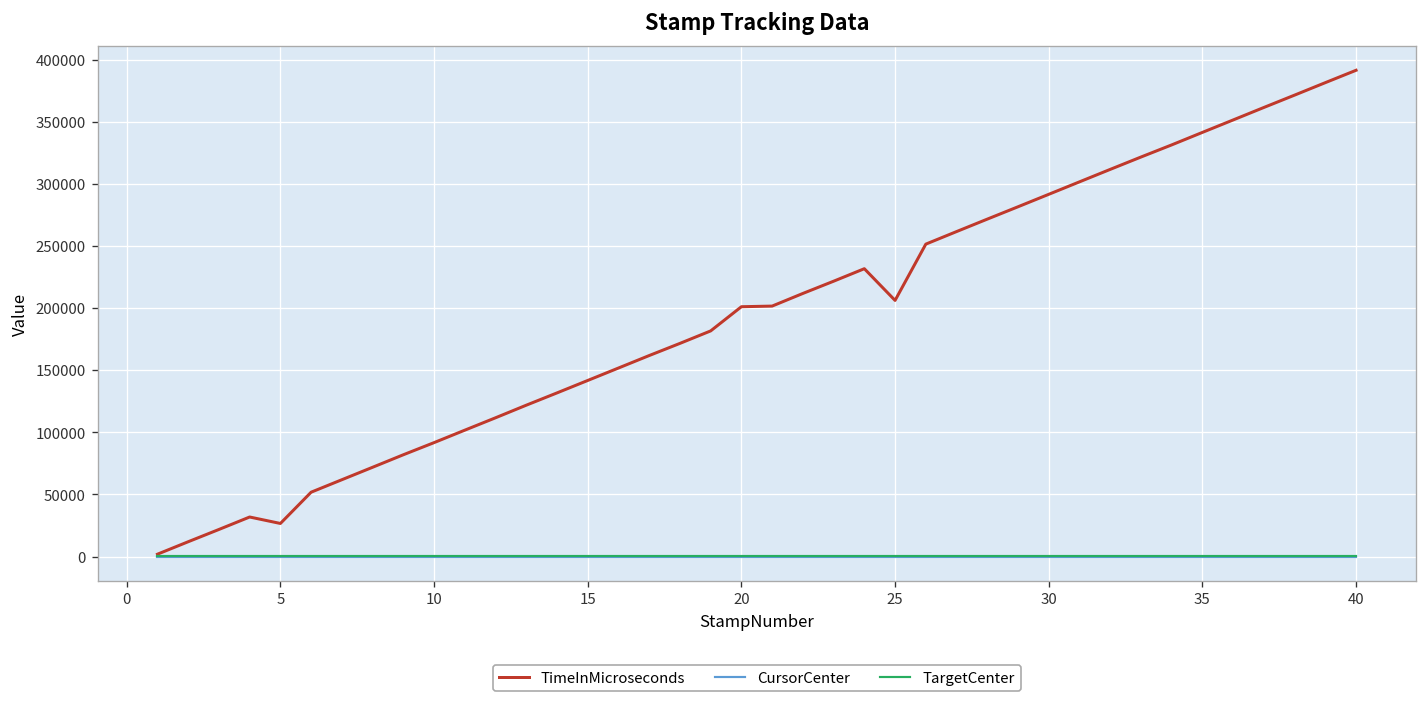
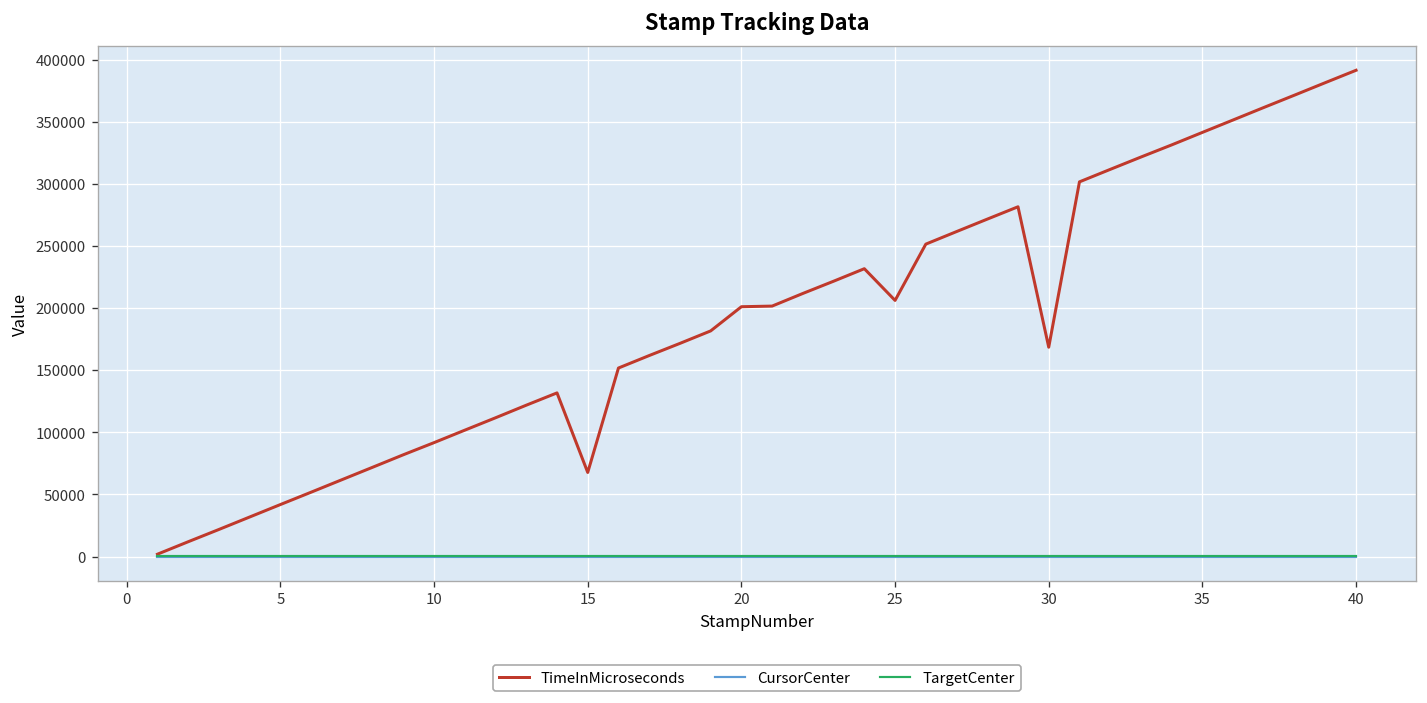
  {
    "TimeInMicroseconds": {
-     "5": 27000,
+     "5": 42000,
      "10": 92000,
-     "15": 142000,
+     "15": 68000,
      "20": 201000,
      "25": 206000,
-     "30": 292000,
+     "30": 169000,
      "35": 342000,
      "40": 392000
    }
  }
